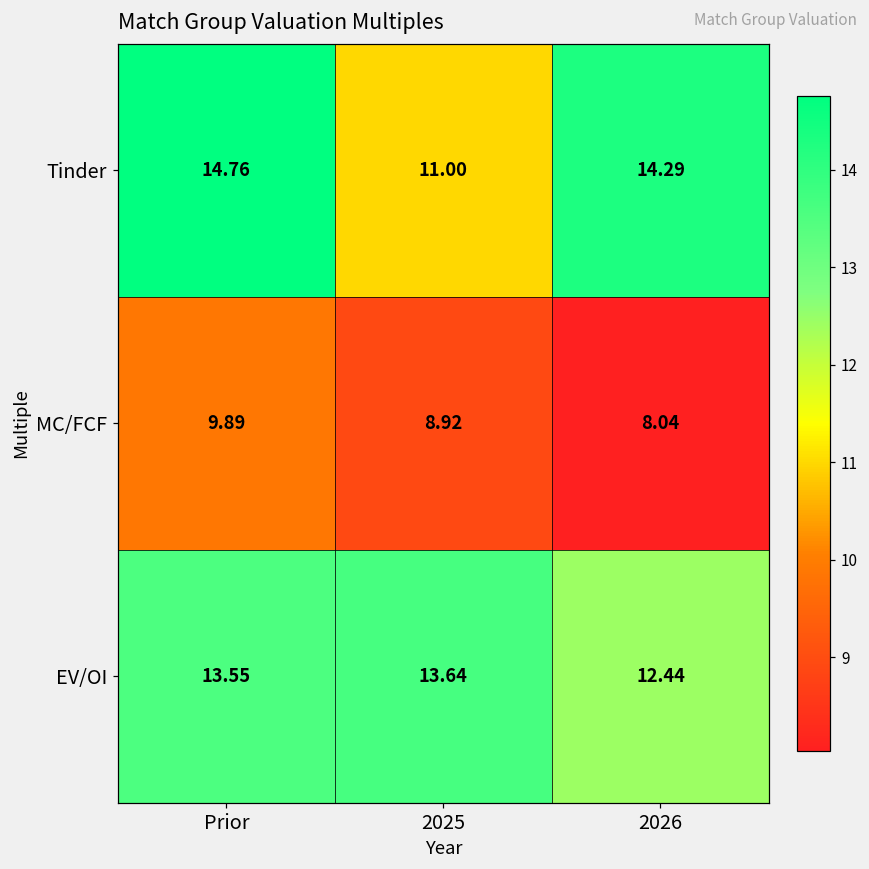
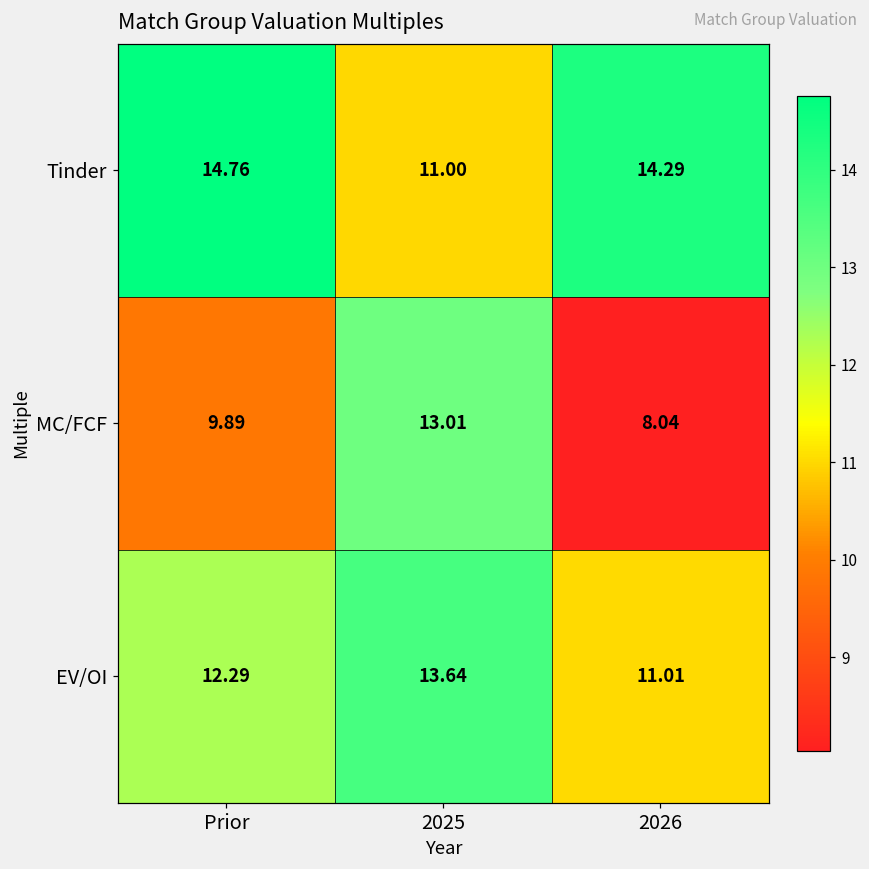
  {
    "Tinder": {
      "Prior": 14.76,
      "2025": 11.00,
      "2026": 14.29
    },
    "MC/FCF": {
      "Prior": 9.89,
-     "2025": 8.92,
+     "2025": 13.01,
      "2026": 8.04
    },
    "EV/OI": {
-     "Prior": 13.55,
+     "Prior": 12.29,
      "2025": 13.64,
-     "2026": 12.44
+     "2026": 11.01
    }
  }
